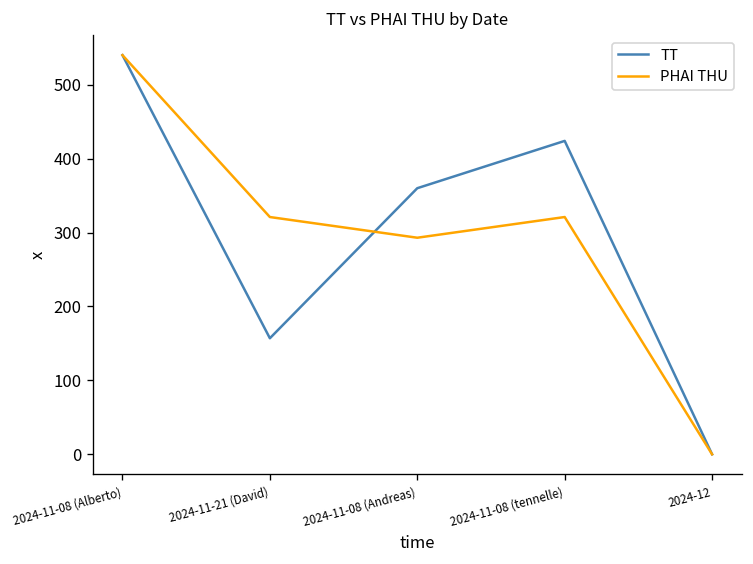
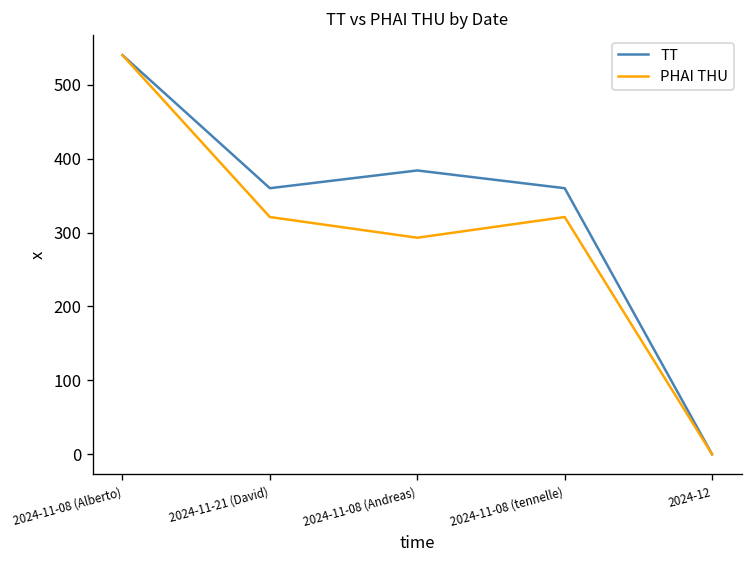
  {
    "TT": {
-     "2024-11-21 (David)": 160,
-     "2024-11-08 (Andreas)": 360,
-     "2024-11-08 (tennelle)": 420
+     "2024-11-21 (David)": 360,
+     "2024-11-08 (Andreas)": 380,
+     "2024-11-08 (tennelle)": 360
    },
    "PHAI THU": {
      "2024-11-21 (David)": 320,
      "2024-11-08 (Andreas)": 290,
      "2024-11-08 (tennelle)": 320
    }
  }
